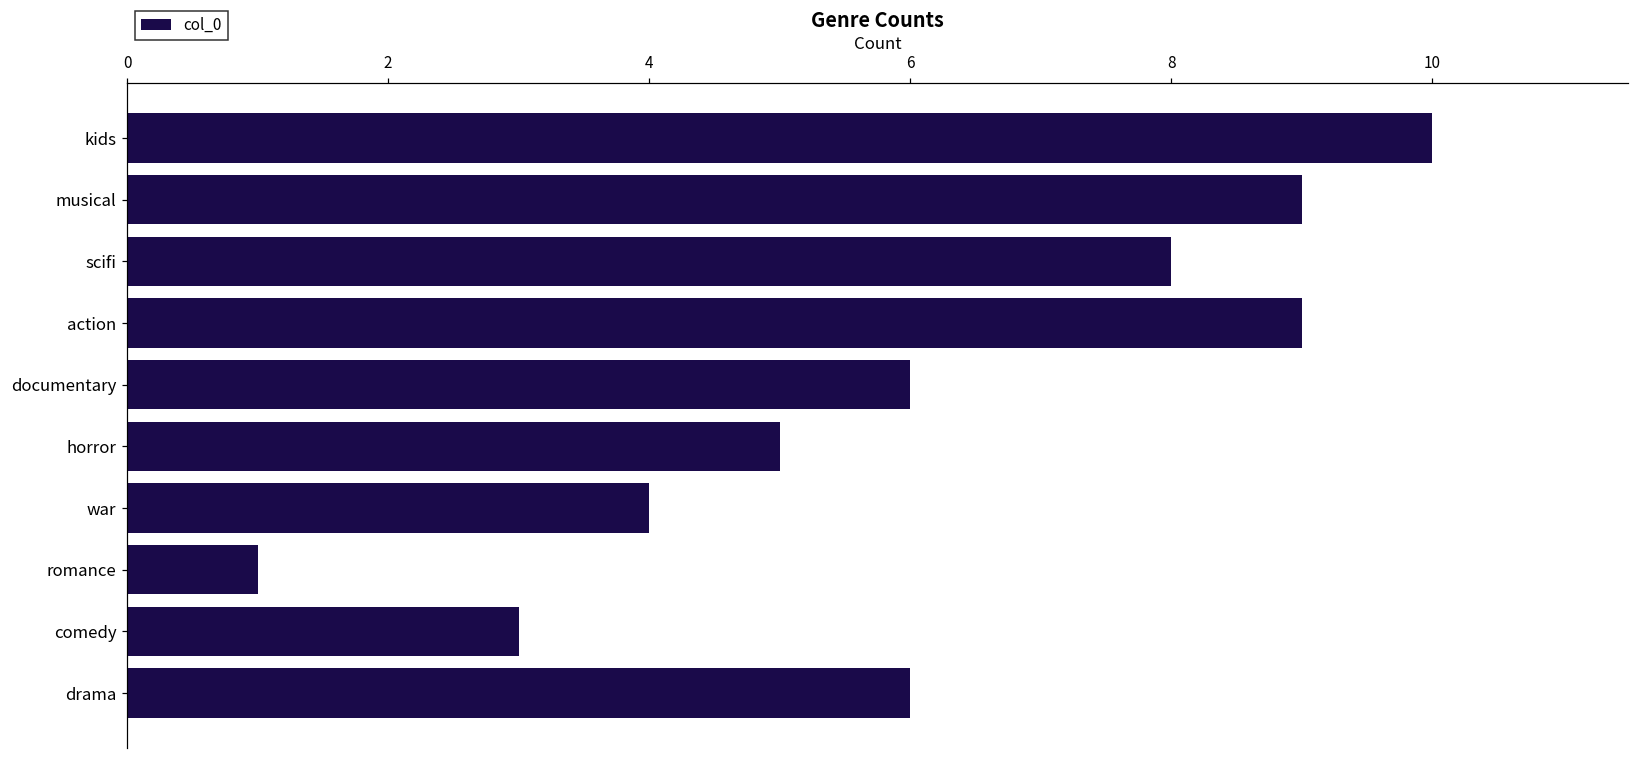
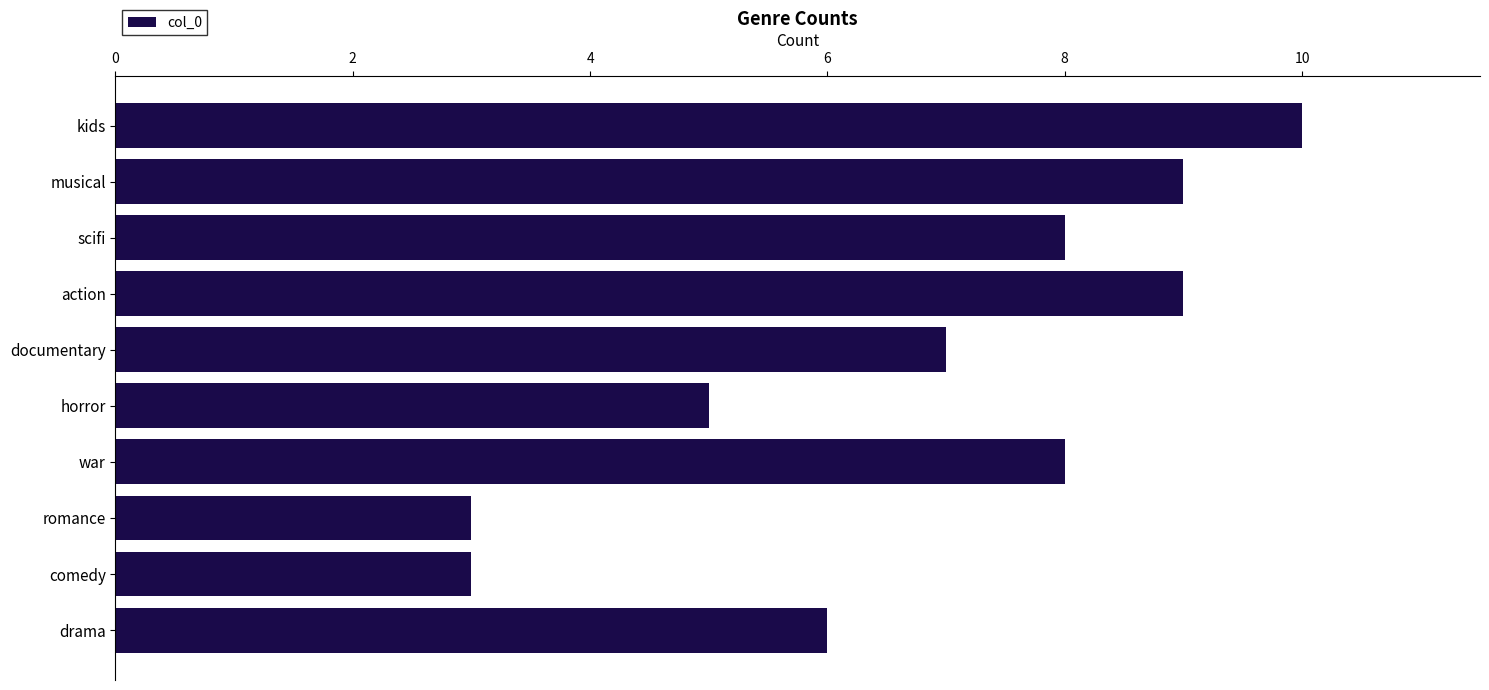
  {
    "kids": 10,
    "musical": 9,
    "scifi": 8,
    "action": 9,
-   "documentary": 6,
+   "documentary": 7,
    "horror": 5,
-   "war": 4,
-   "romance": 1,
+   "war": 8,
+   "romance": 3,
    "comedy": 3,
    "drama": 6
  }
